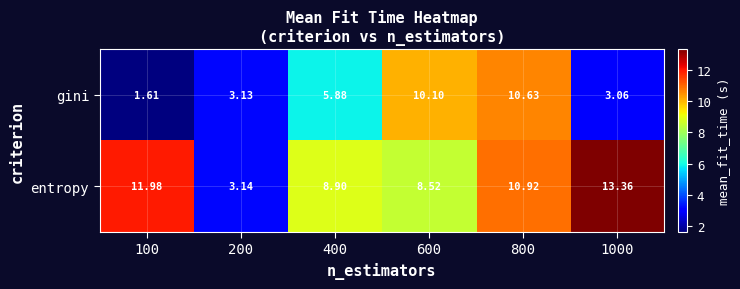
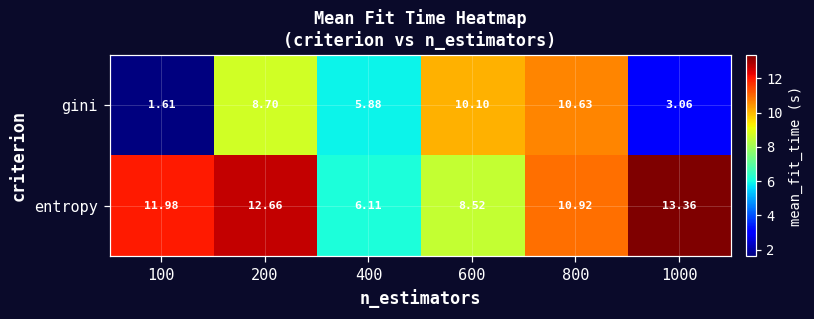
  {
    "gini": {
      "100": 1.61,
-     "200": 3.13,
+     "200": 8.70,
      "400": 5.88,
      "600": 10.10,
      "800": 10.63,
      "1000": 3.06
    },
    "entropy": {
      "100": 11.98,
-     "200": 3.14,
-     "400": 8.90,
+     "200": 12.66,
+     "400": 6.11,
      "600": 8.52,
      "800": 10.92,
      "1000": 13.36
    }
  }
